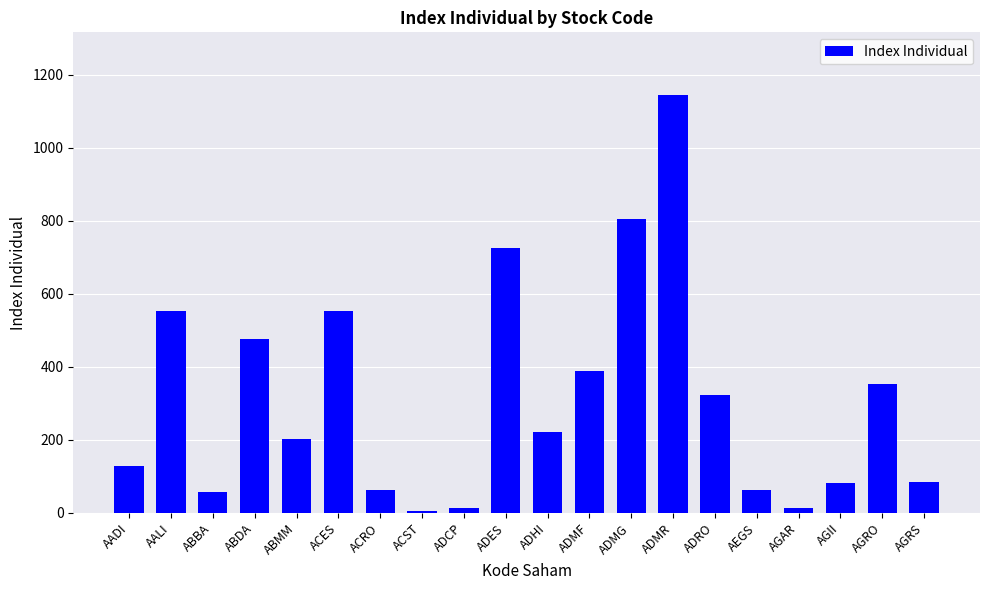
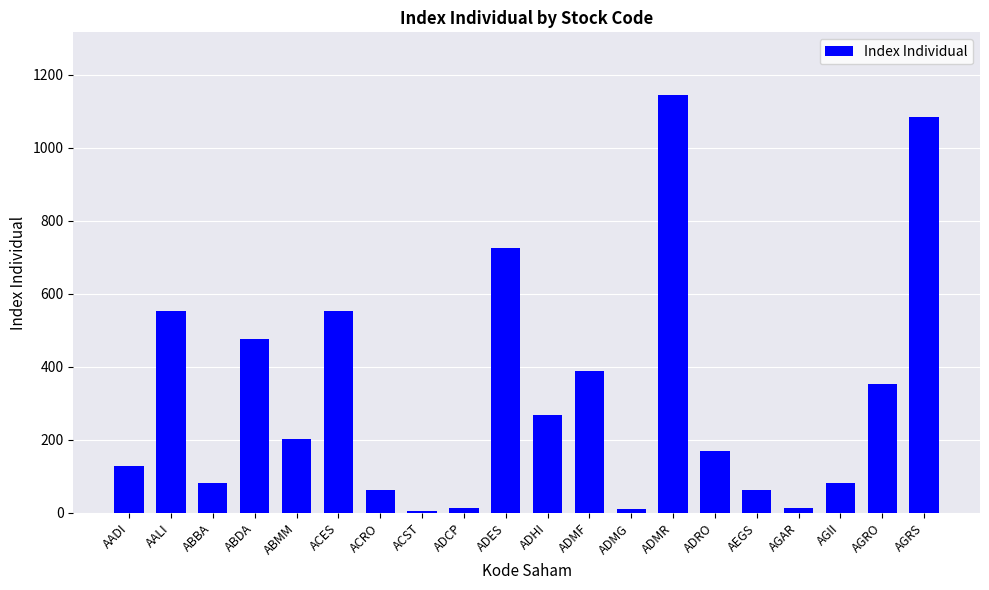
  {
    "AADI": 130,
    "AALI": 550,
-   "ABBA": 60,
+   "ABBA": 80,
    "ABDA": 480,
    "ABMM": 200,
    "ACES": 550,
    "ACRO": 60,
    "ADCP": 10,
    "ADES": 730,
-   "ADHI": 220,
+   "ADHI": 270,
    "ADMF": 390,
-   "ADMG": 800,
+   "ADMG": 10,
    "ADMR": 1150,
-   "ADRO": 320,
+   "ADRO": 170,
    "AEGS": 60,
    "AGAR": 10,
    "AGII": 80,
    "AGRO": 350,
-   "AGRS": 80
+   "AGRS": 1090
  }
